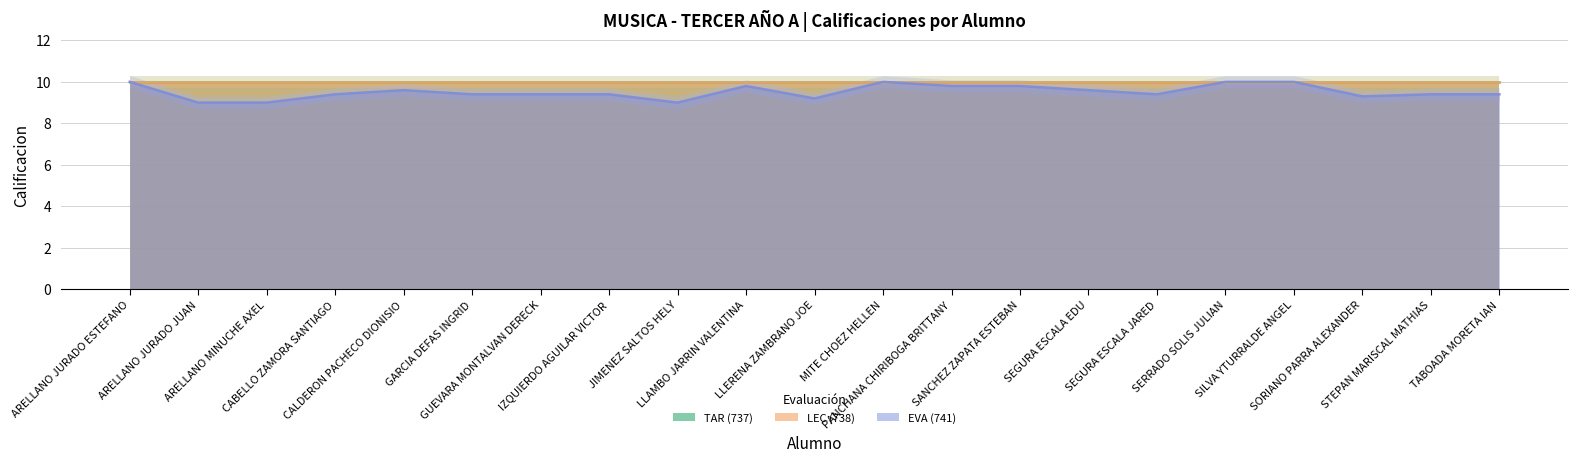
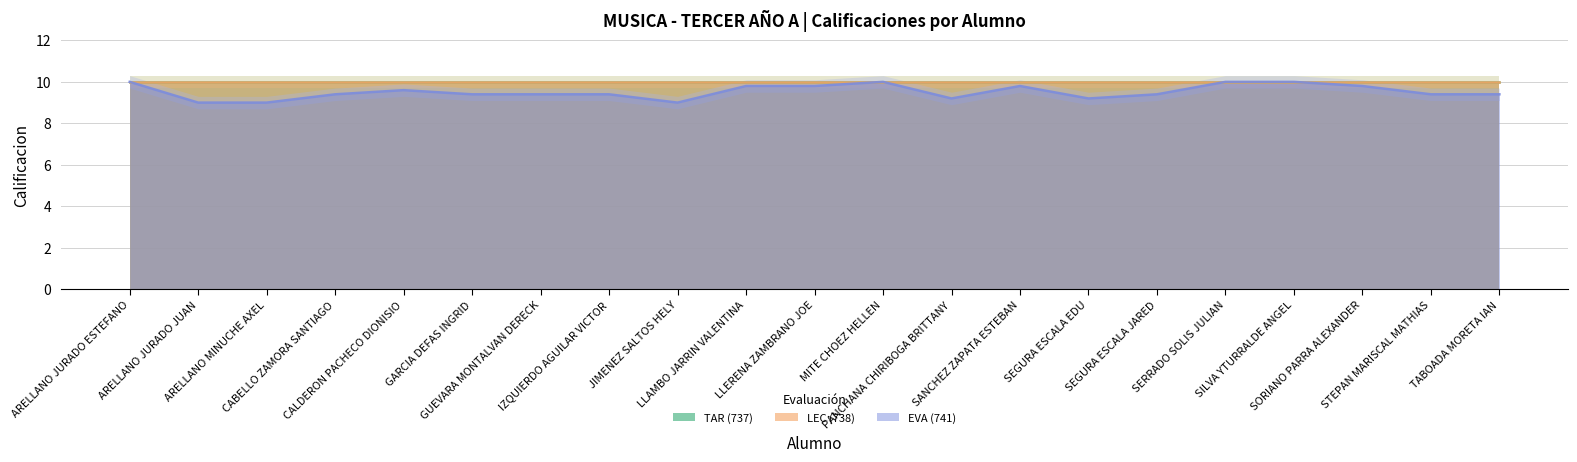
  {
    "LEC (738)": {
      "ARELLANO JURADO JUAN": 10.0,
      "ARELLANO MINUCHE AXEL": 10.0,
      "CABELLO ZAMORA SANTIAGO": 10.0,
      "GARCIA DEFAS INGRID": 10.0,
      "GUEVARA MONTALVAN DERECK": 10.0,
      "IZQUIERDO AGUILAR VICTOR": 10.0,
      "JIMENEZ SALTOS HELY": 10.0,
      "SEGURA ESCALA JARED": 10.0,
      "STEPAN MARISCAL MATHIAS": 10.0,
      "TABOADA MORETA IAN": 10.0
    },
    "EVA (741)": {
      "ARELLANO JURADO JUAN": 9.0,
      "ARELLANO MINUCHE AXEL": 9.0,
      "CABELLO ZAMORA SANTIAGO": 9.4,
      "CALDERON PACHECO DIONISIO": 9.6,
      "GARCIA DEFAS INGRID": 9.4,
      "GUEVARA MONTALVAN DERECK": 9.4,
      "IZQUIERDO AGUILAR VICTOR": 9.4,
      "JIMENEZ SALTOS HELY": 9.0,
      "LLAMBO JARRIN VALENTINA": 9.8,
-     "LLERENA ZAMBRANO JOE": 9.2,
-     "PANCHANA CHIRIBOGA BRITTANY": 9.8,
+     "LLERENA ZAMBRANO JOE": 9.8,
+     "PANCHANA CHIRIBOGA BRITTANY": 9.2,
      "SANCHEZ ZAPATA ESTEBAN": 9.8,
-     "SEGURA ESCALA EDU": 9.6,
+     "SEGURA ESCALA EDU": 9.2,
      "SEGURA ESCALA JARED": 9.4,
-     "SORIANO PARRA ALEXANDER": 9.3,
+     "SORIANO PARRA ALEXANDER": 9.8,
      "STEPAN MARISCAL MATHIAS": 9.4,
      "TABOADA MORETA IAN": 9.4
    }
  }
